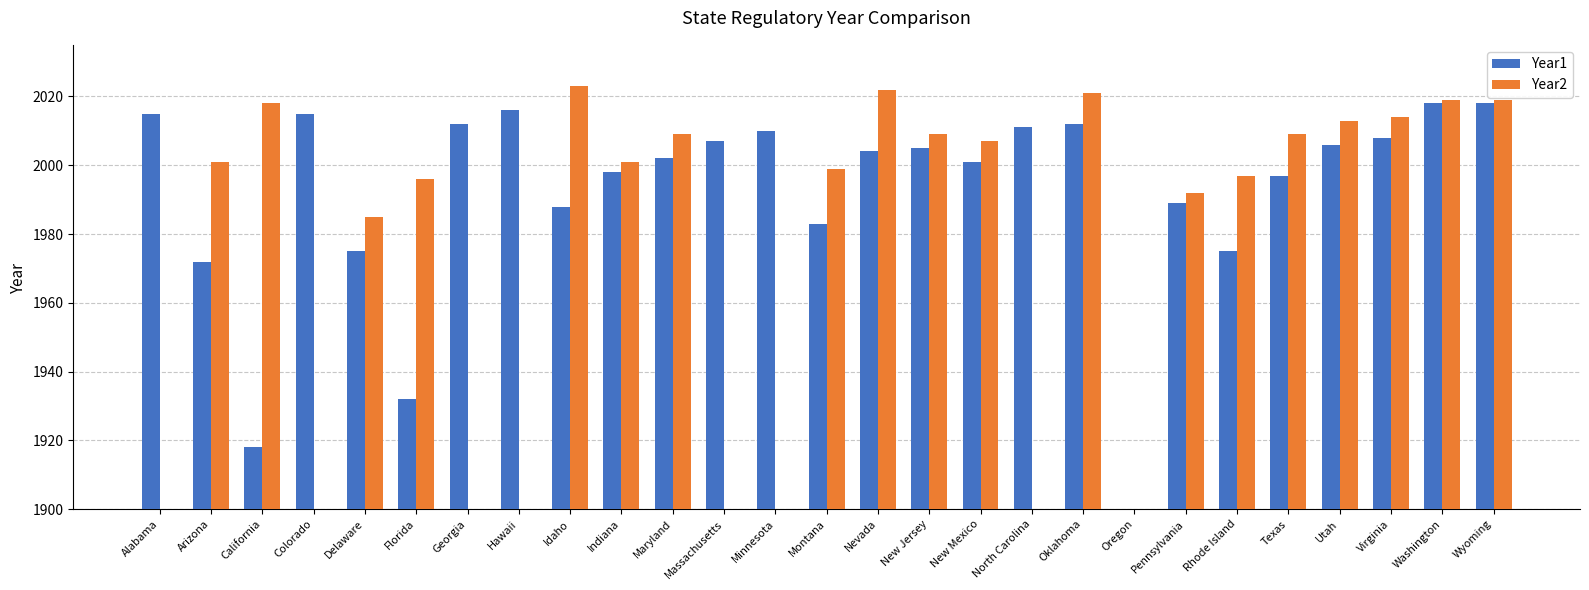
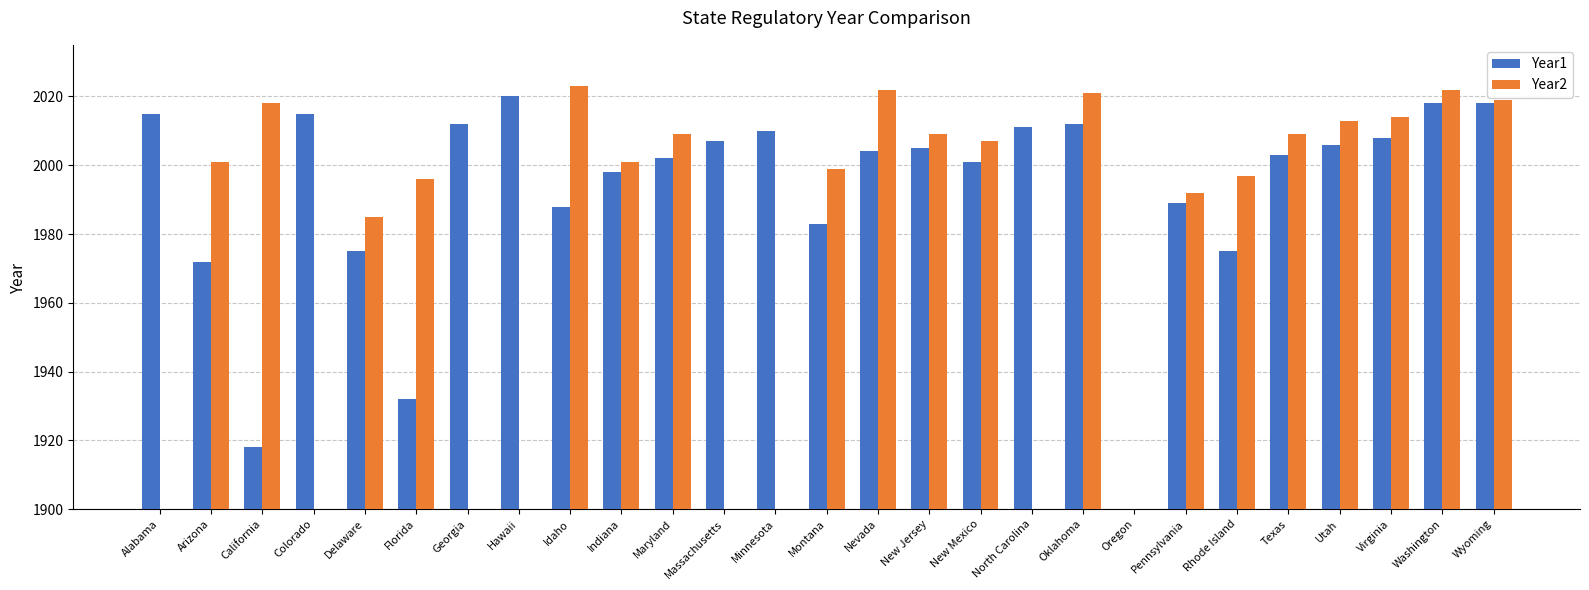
  {
    "Year1": {
      "Alabama": 2015,
      "Arizona": 1972,
      "California": 1918,
      "Colorado": 2015,
      "Delaware": 1975,
      "Florida": 1932,
      "Georgia": 2012,
-     "Hawaii": 2016,
+     "Hawaii": 2020,
      "Idaho": 1988,
      "Indiana": 1998,
      "Maryland": 2002,
      "Massachusetts": 2007,
      "Minnesota": 2010,
      "Montana": 1983,
      "Nevada": 2004,
      "New Jersey": 2005,
      "New Mexico": 2001,
      "North Carolina": 2011,
      "Oklahoma": 2012,
      "Pennsylvania": 1989,
      "Rhode Island": 1975,
-     "Texas": 1997,
+     "Texas": 2003,
      "Utah": 2006,
      "Virginia": 2008,
      "Washington": 2018,
      "Wyoming": 2018
    },
    "Year2": {
      "Arizona": 2001,
      "California": 2018,
      "Delaware": 1985,
      "Florida": 1996,
      "Idaho": 2023,
      "Indiana": 2001,
      "Maryland": 2009,
      "Montana": 1999,
      "Nevada": 2022,
      "New Jersey": 2009,
      "New Mexico": 2007,
      "Oklahoma": 2021,
      "Pennsylvania": 1992,
      "Rhode Island": 1997,
      "Texas": 2009,
      "Utah": 2013,
      "Virginia": 2014,
-     "Washington": 2019,
+     "Washington": 2022,
      "Wyoming": 2019
    }
  }
